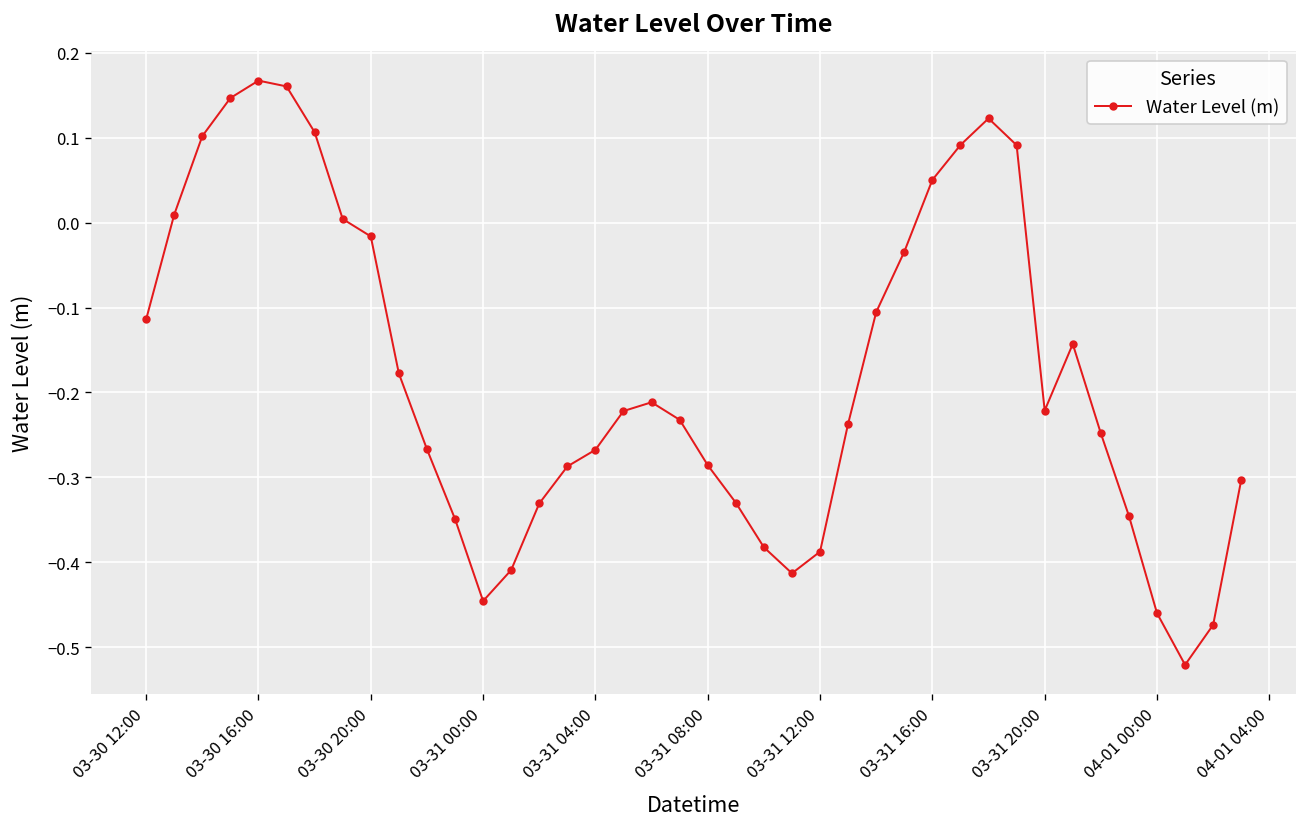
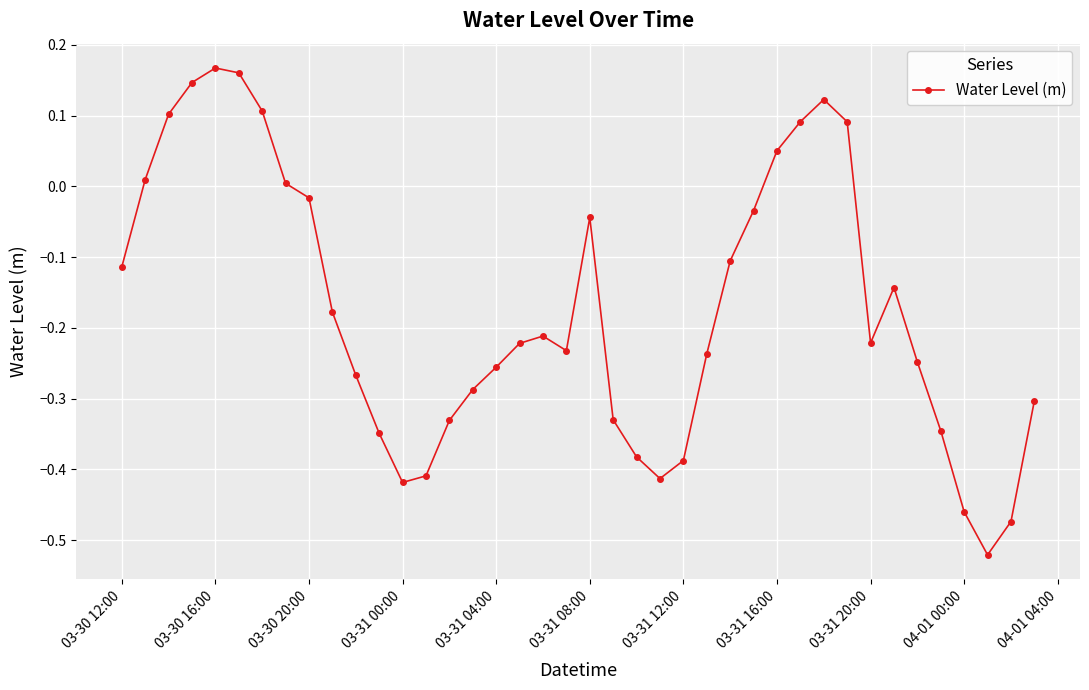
  {
    "03-30 12:00": -0.11,
    "03-30 16:00": 0.17,
    "03-30 20:00": -0.02,
-   "03-31 00:00": -0.45,
-   "03-31 04:00": -0.27,
-   "03-31 08:00": -0.29,
+   "03-31 00:00": -0.42,
+   "03-31 04:00": -0.26,
+   "03-31 08:00": -0.04,
    "03-31 12:00": -0.39,
    "03-31 16:00": 0.05,
    "03-31 20:00": -0.22,
    "04-01 00:00": -0.46
  }
